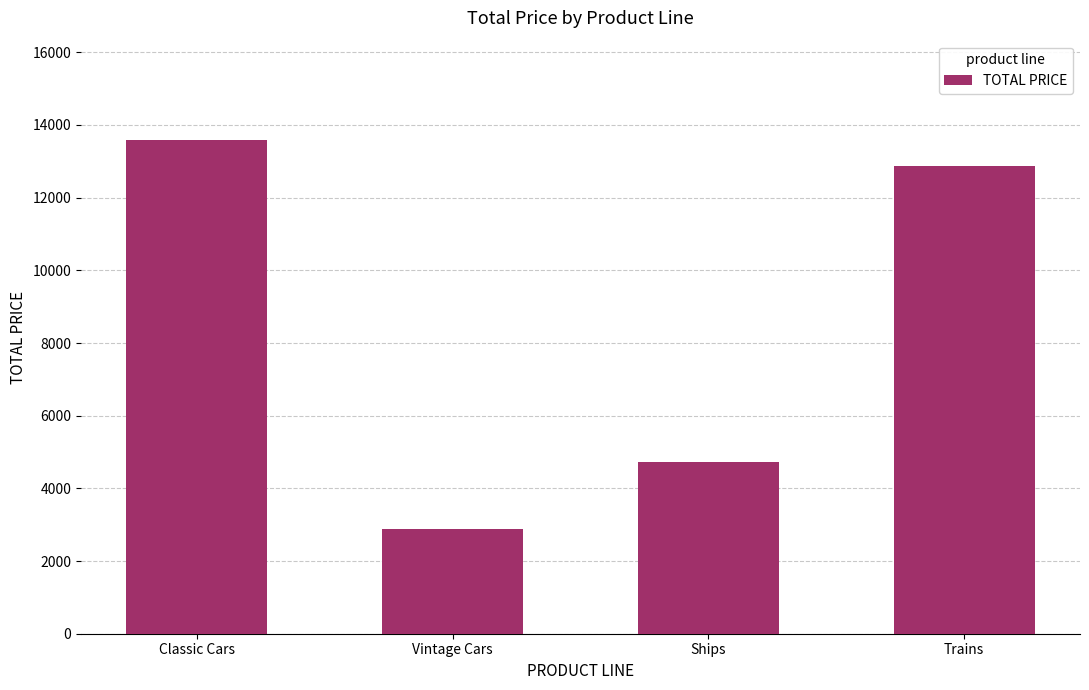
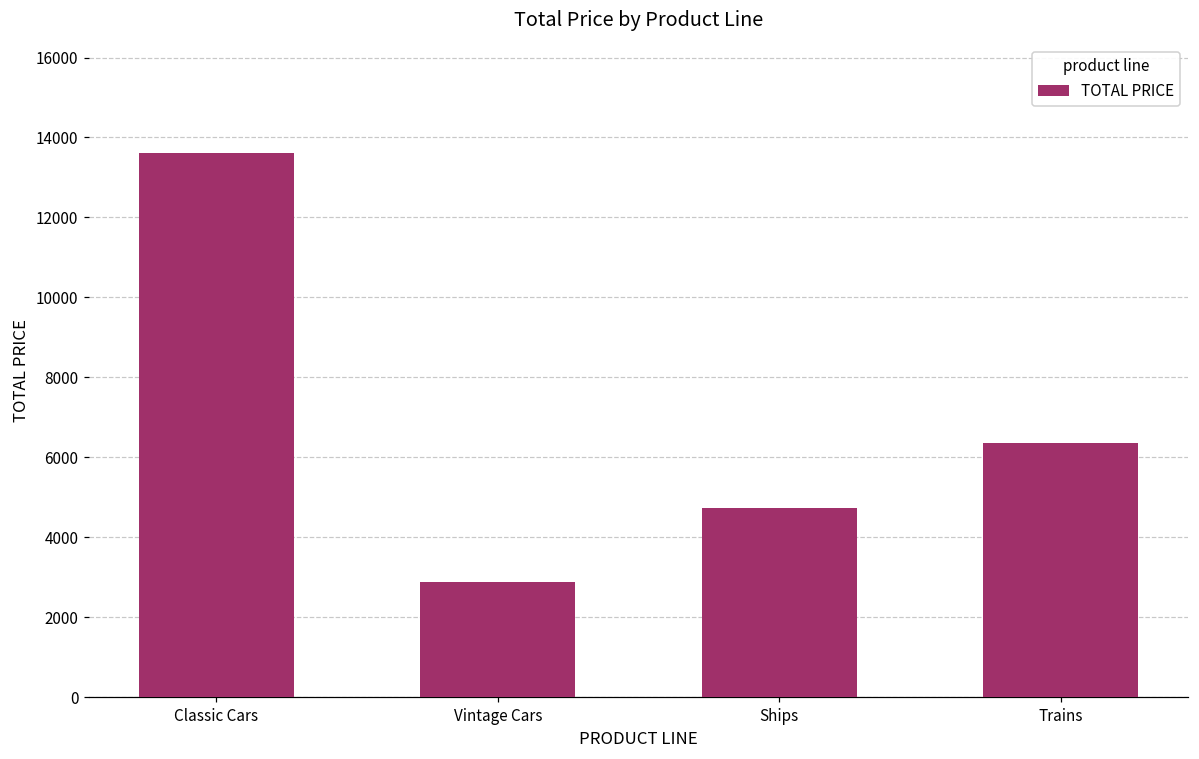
  {
    "Classic Cars": 13600,
    "Vintage Cars": 2900,
    "Ships": 4700,
-   "Trains": 12900
+   "Trains": 6400
  }
